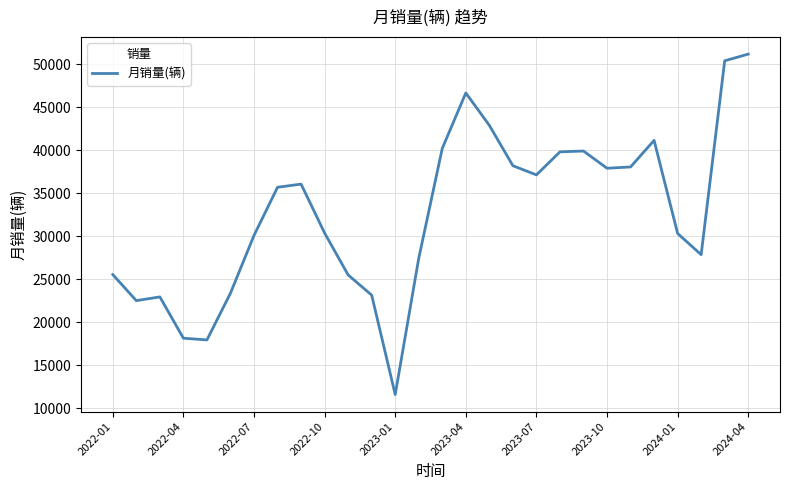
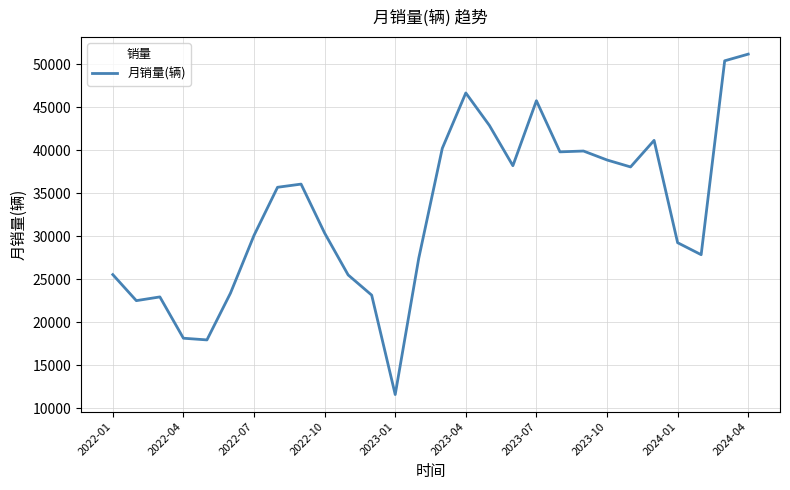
  {
    "2022-01": 26000,
    "2022-04": 18000,
    "2022-07": 30000,
    "2022-10": 30000,
    "2023-01": 12000,
    "2023-04": 47000,
-   "2023-07": 37000,
-   "2023-10": 38000,
-   "2024-01": 30000,
+   "2023-07": 46000,
+   "2023-10": 39000,
+   "2024-01": 29000,
    "2024-04": 51000
  }
